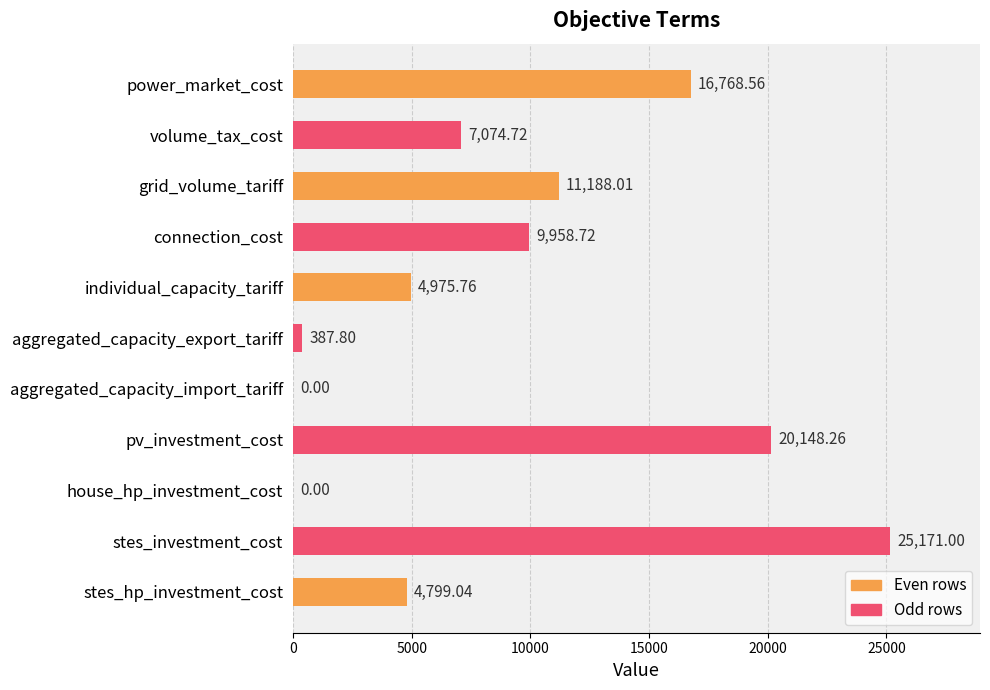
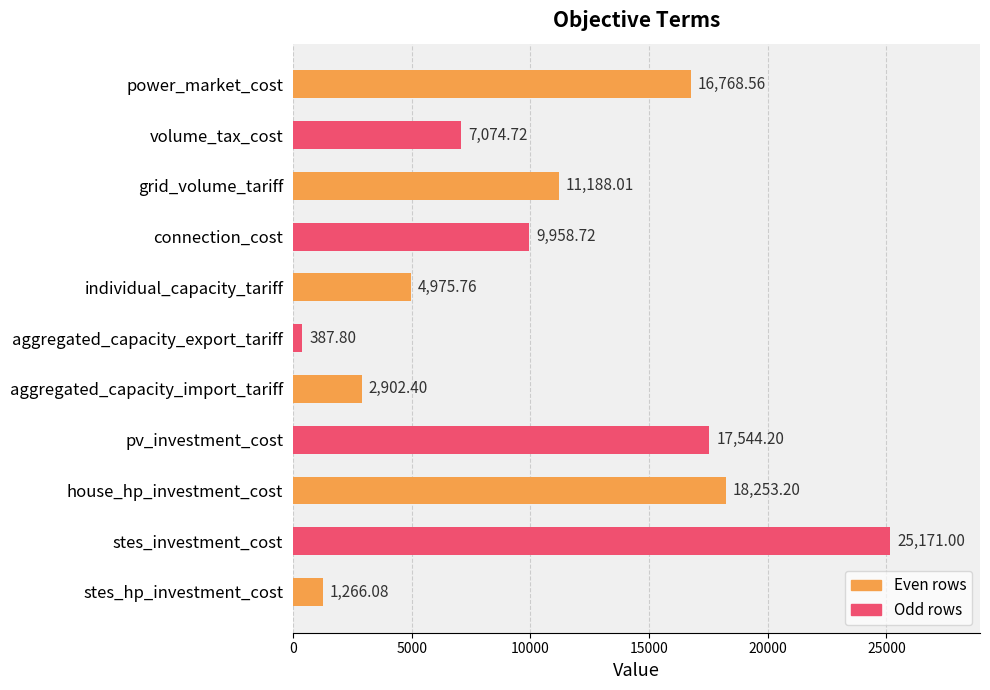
  {
    "power_market_cost": "16,768.56",
    "volume_tax_cost": "7,074.72",
    "grid_volume_tariff": "11,188.01",
    "connection_cost": "9,958.72",
    "individual_capacity_tariff": "4,975.76",
    "aggregated_capacity_export_tariff": "387.80",
-   "aggregated_capacity_import_tariff": "0.00",
-   "pv_investment_cost": "20,148.26",
-   "house_hp_investment_cost": "0.00",
+   "aggregated_capacity_import_tariff": "2,902.40",
+   "pv_investment_cost": "17,544.20",
+   "house_hp_investment_cost": "18,253.20",
    "stes_investment_cost": "25,171.00",
-   "stes_hp_investment_cost": "4,799.04"
+   "stes_hp_investment_cost": "1,266.08"
  }
